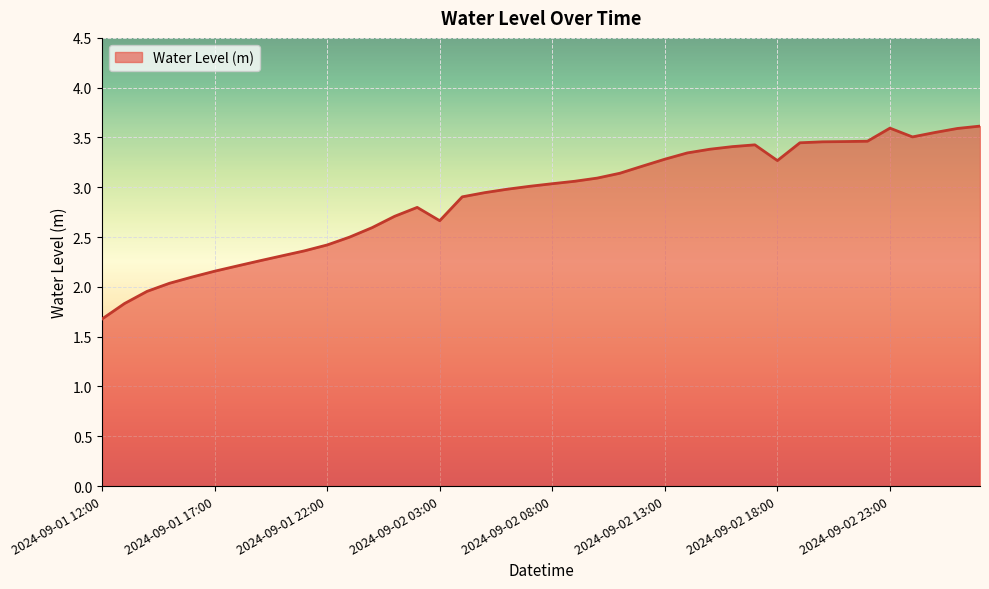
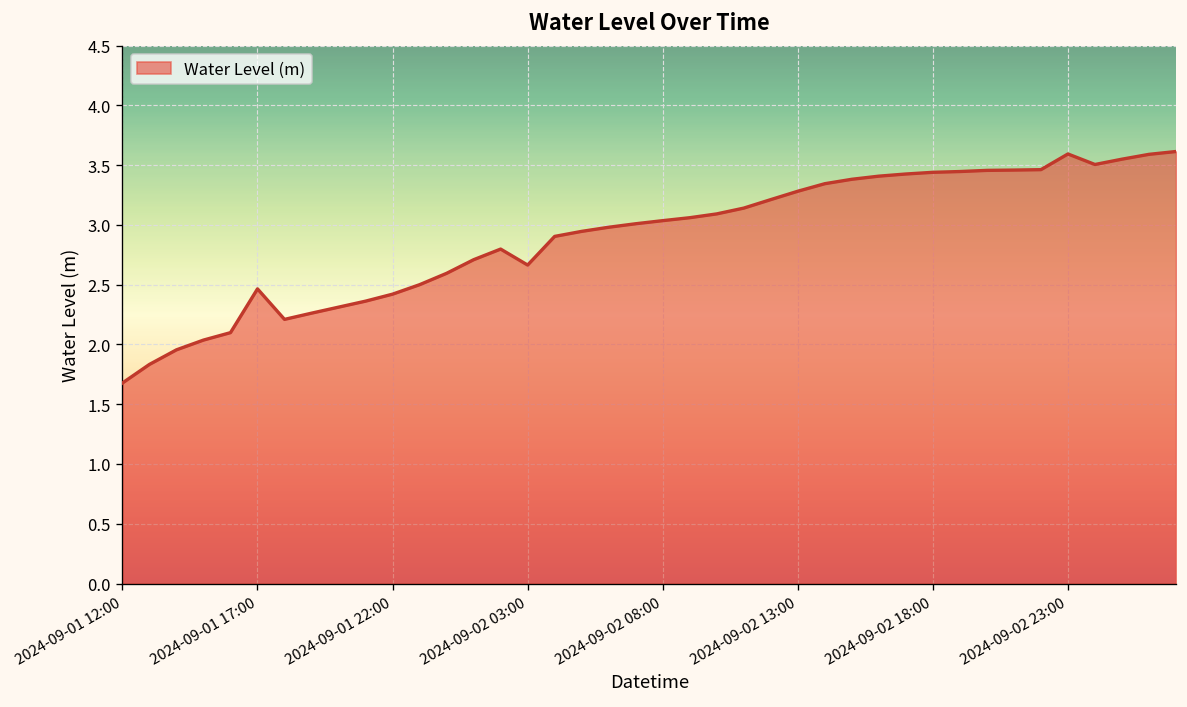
  {
    "2024-09-01 12:00": 1.7,
-   "2024-09-01 17:00": 2.2,
+   "2024-09-01 17:00": 2.5,
    "2024-09-01 22:00": 2.4,
    "2024-09-02 03:00": 2.7,
    "2024-09-02 08:00": 3.0,
    "2024-09-02 13:00": 3.3,
-   "2024-09-02 18:00": 3.3,
+   "2024-09-02 18:00": 3.4,
    "2024-09-02 23:00": 3.6
  }
